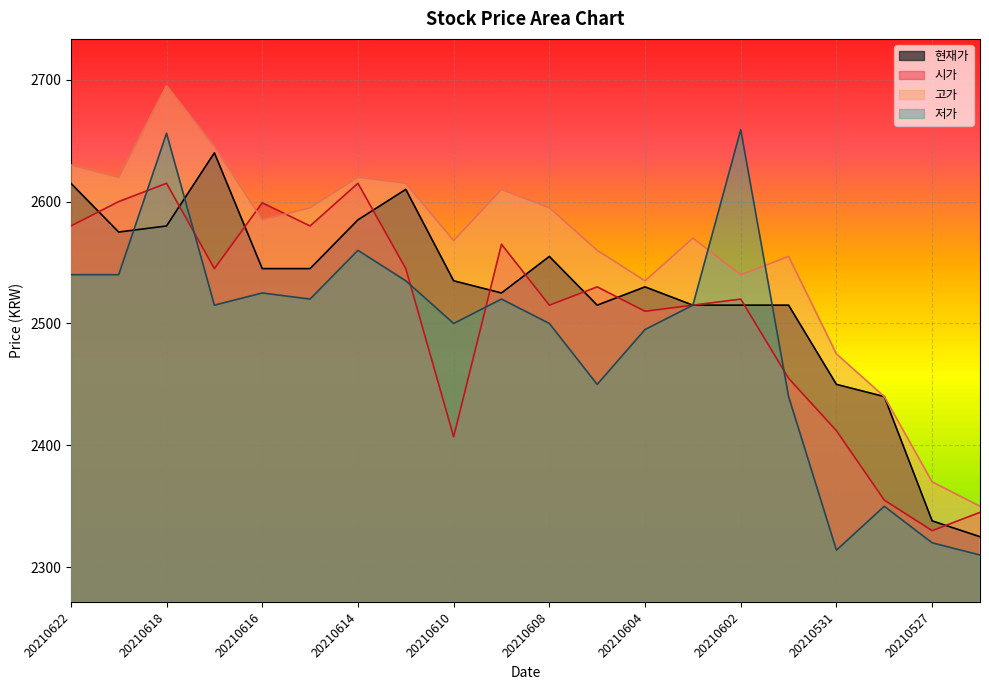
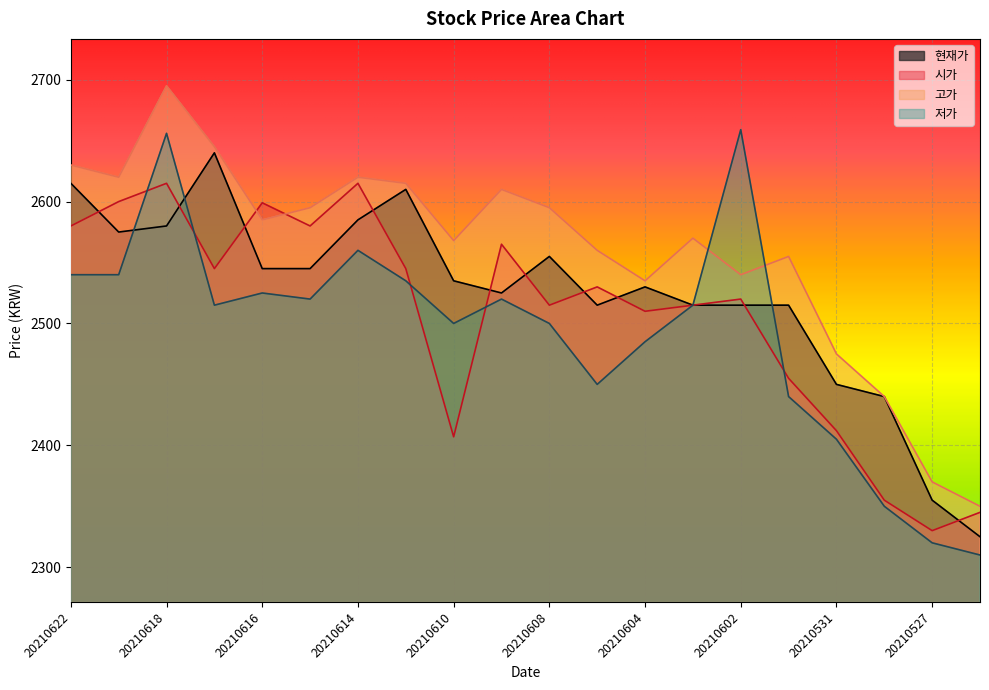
  {
    "현재가": {
      "20210622": 2615,
      "20210618": 2580,
      "20210616": 2545,
      "20210614": 2585,
      "20210610": 2535,
      "20210608": 2555,
      "20210604": 2530,
      "20210602": 2515,
      "20210531": 2450,
-     "20210527": 2338
+     "20210527": 2355
    },
    "시가": {
      "20210622": 2580,
      "20210618": 2615,
      "20210616": 2599,
      "20210614": 2615,
      "20210610": 2407,
      "20210608": 2515,
      "20210604": 2510,
      "20210602": 2520,
      "20210531": 2412,
      "20210527": 2330
    },
    "고가": {
      "20210622": 2630,
      "20210618": 2695,
      "20210616": 2585,
      "20210614": 2620,
      "20210610": 2568,
      "20210608": 2595,
      "20210604": 2535,
      "20210602": 2540,
      "20210531": 2475,
      "20210527": 2370
    },
    "저가": {
      "20210622": 2540,
      "20210618": 2656,
      "20210616": 2525,
      "20210614": 2560,
      "20210610": 2500,
      "20210608": 2500,
-     "20210604": 2495,
+     "20210604": 2485,
      "20210602": 2659,
-     "20210531": 2314,
+     "20210531": 2405,
      "20210527": 2320
    }
  }
